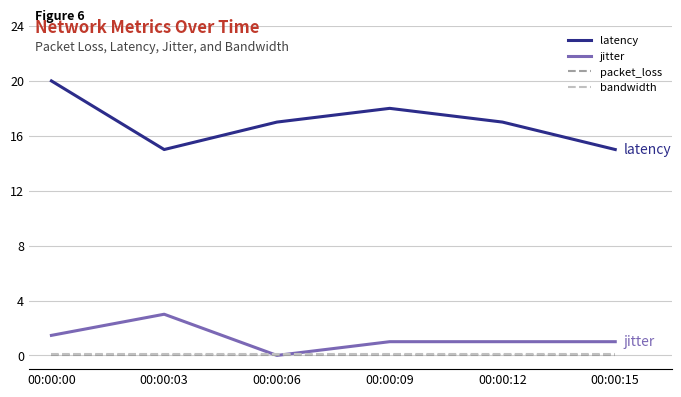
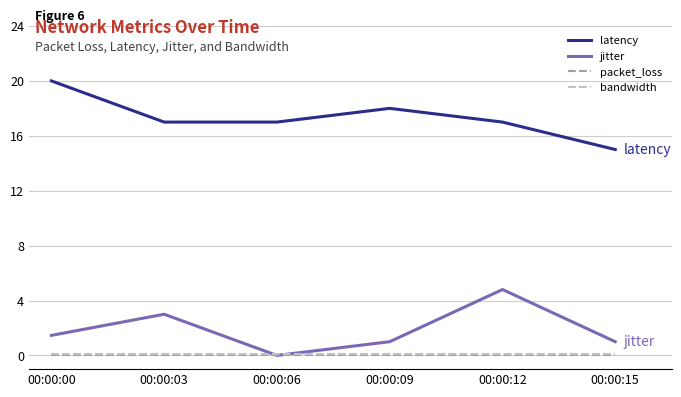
  {
    "latency": {
      "00:00:00": 20,
-     "00:00:03": 15,
+     "00:00:03": 17,
      "00:00:06": 17,
      "00:00:09": 18,
      "00:00:12": 17,
      "00:00:15": 15
    },
    "jitter": {
      "00:00:00": 1.5,
      "00:00:03": 3.0,
      "00:00:09": 1.0,
-     "00:00:12": 1.0,
+     "00:00:12": 4.8,
      "00:00:15": 1.0
    }
  }
